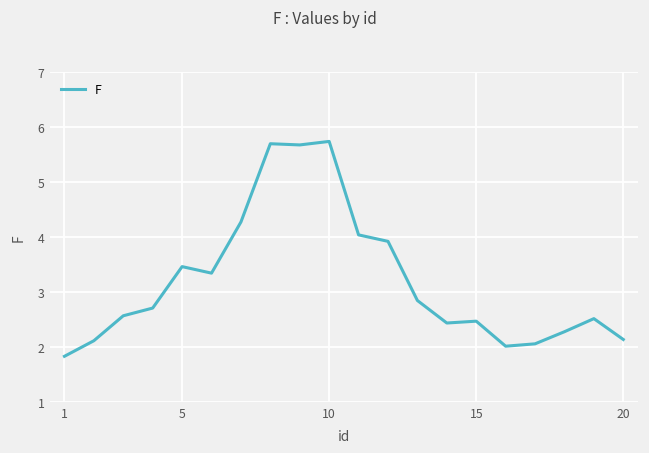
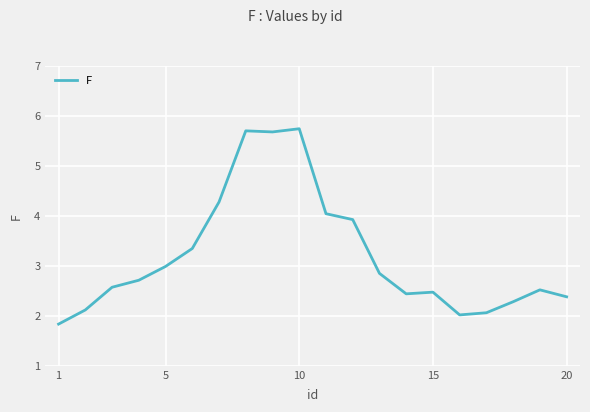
  {
    "1": 1.8,
-   "5": 3.5,
+   "5": 3.0,
    "10": 5.7,
    "15": 2.5,
-   "20": 2.1
+   "20": 2.4
  }
